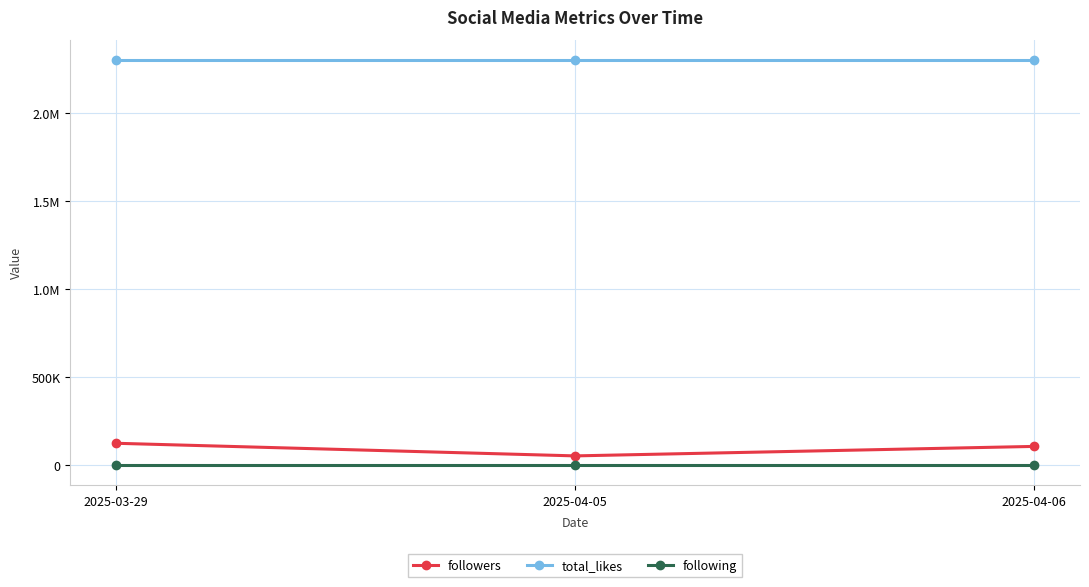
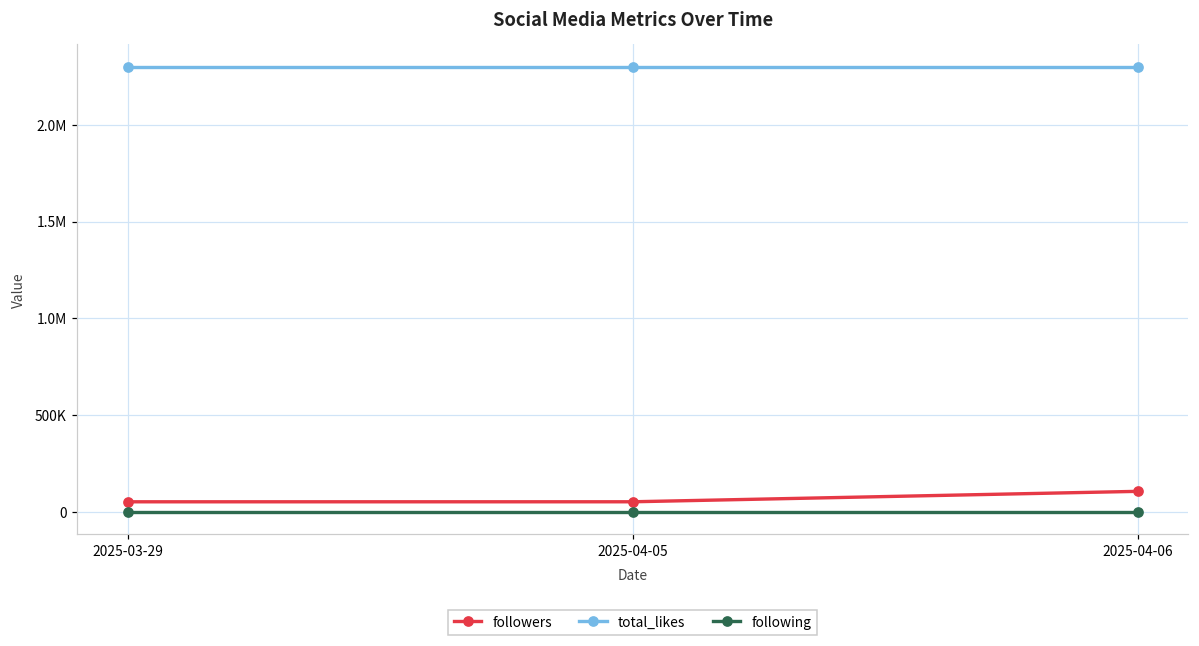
  {
    "followers": {
-     "2025-03-29": 120000,
+     "2025-03-29": 50000,
      "2025-04-05": 50000,
      "2025-04-06": 110000
    },
    "total_likes": {
      "2025-03-29": 2300000,
      "2025-04-05": 2300000,
      "2025-04-06": 2300000
    },
    "following": {
      "2025-03-29": 0,
      "2025-04-05": 0,
      "2025-04-06": 0
    }
  }
